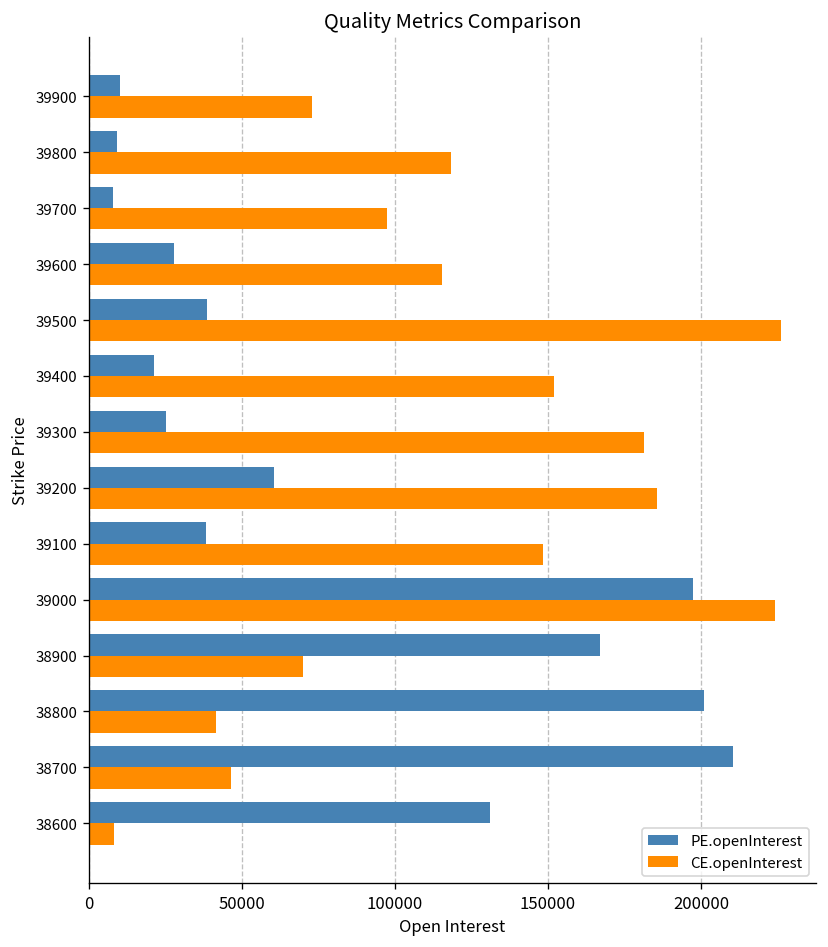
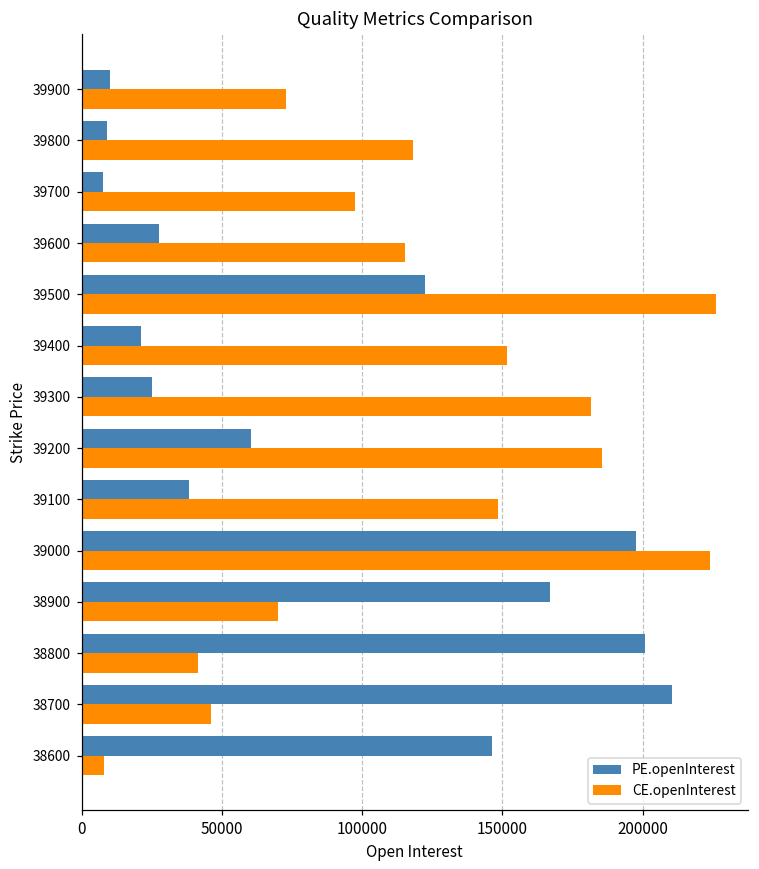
  {
    "PE.openInterest": {
      "39900": 10000,
      "39800": 9000,
      "39700": 8000,
      "39600": 28000,
-     "39500": 38000,
+     "39500": 123000,
      "39400": 21000,
      "39300": 25000,
      "39200": 60000,
      "39100": 38000,
      "39000": 198000,
      "38900": 167000,
      "38800": 201000,
      "38700": 210000,
-     "38600": 131000
+     "38600": 146000
    },
    "CE.openInterest": {
      "39900": 73000,
      "39800": 118000,
      "39700": 97000,
      "39600": 115000,
      "39500": 226000,
      "39400": 152000,
      "39300": 182000,
      "39200": 186000,
      "39100": 148000,
      "39000": 224000,
      "38900": 70000,
      "38800": 41000,
      "38700": 46000,
      "38600": 8000
    }
  }
